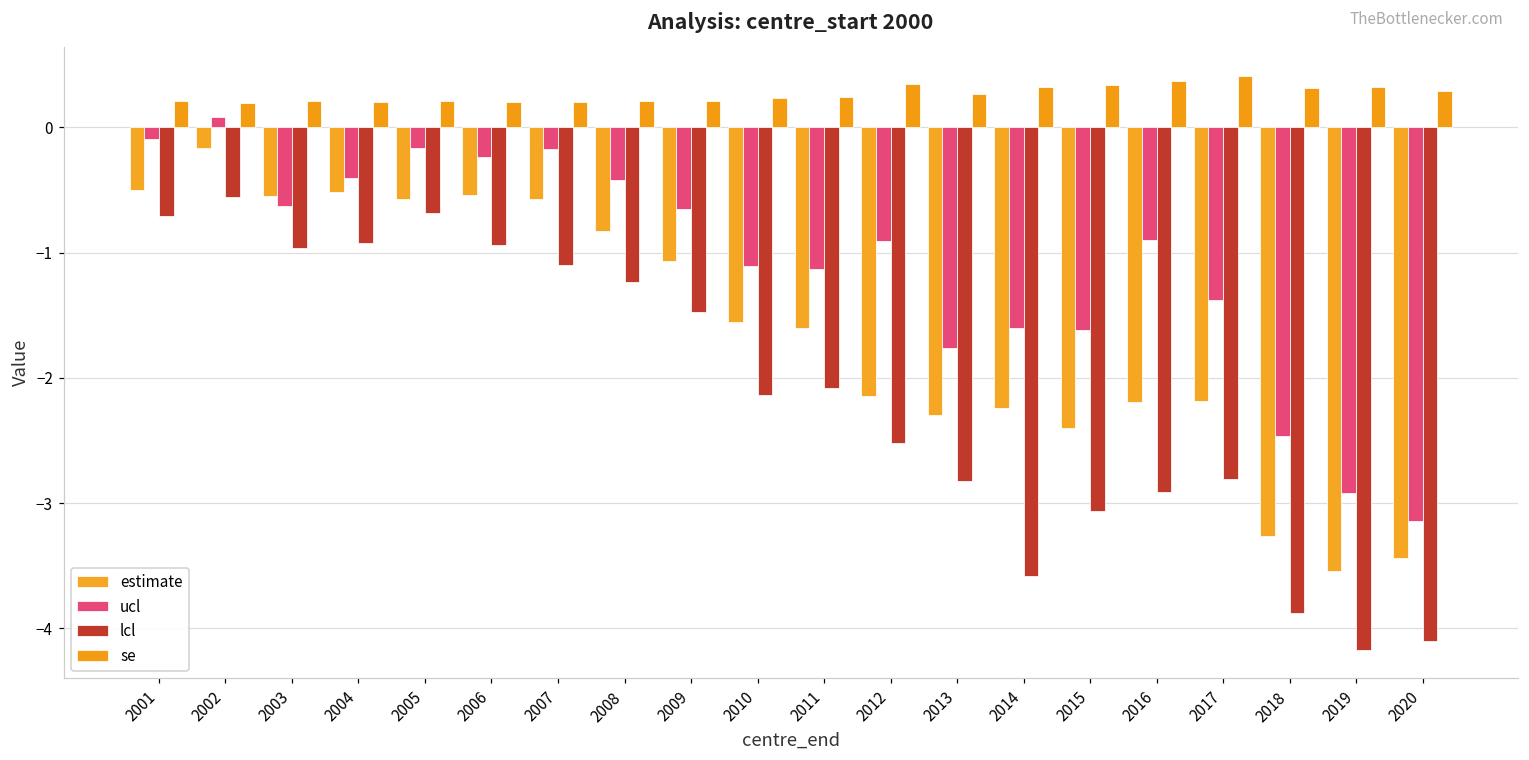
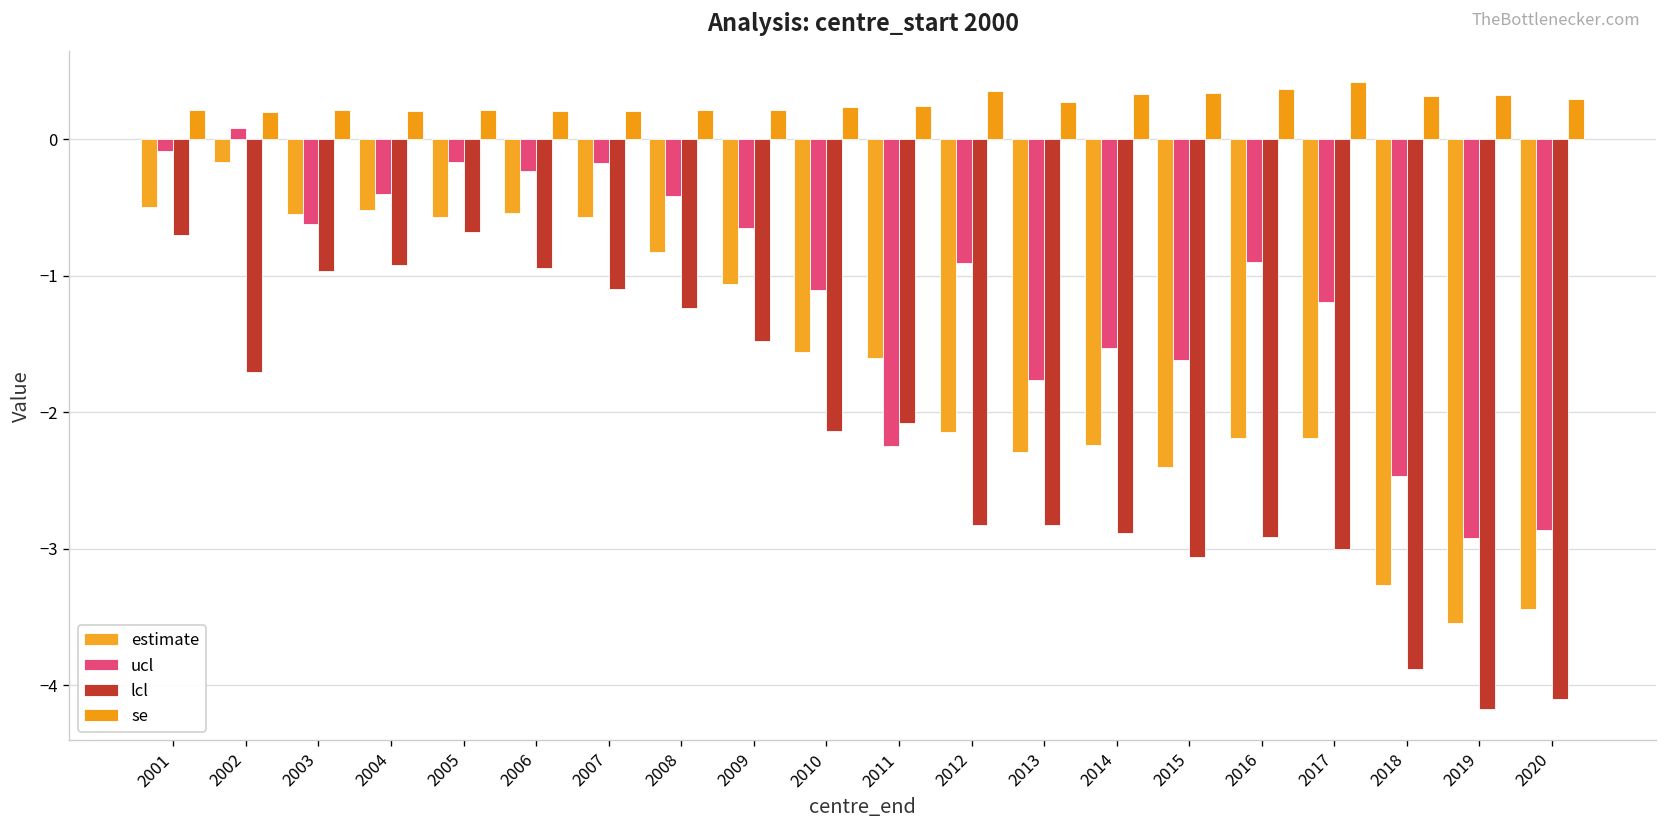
  {
    "ucl": {
      "2001": -0.09,
      "2002": 0.08,
      "2003": -0.62,
      "2004": -0.41,
      "2005": -0.17,
      "2006": -0.24,
      "2007": -0.17,
      "2008": -0.42,
      "2009": -0.65,
      "2010": -1.10,
-     "2011": -1.13,
+     "2011": -2.25,
      "2012": -0.91,
      "2013": -1.76,
-     "2014": -1.60,
+     "2014": -1.53,
      "2015": -1.62,
      "2016": -0.90,
-     "2017": -1.38,
+     "2017": -1.19,
      "2018": -2.47,
      "2019": -2.92,
-     "2020": -3.14
+     "2020": -2.86
    },
    "lcl": {
      "2001": -0.70,
-     "2002": -0.55,
+     "2002": -1.71,
      "2003": -0.96,
      "2004": -0.92,
      "2005": -0.68,
      "2006": -0.94,
      "2007": -1.10,
      "2008": -1.24,
      "2009": -1.48,
      "2010": -2.14,
      "2011": -2.08,
-     "2012": -2.52,
+     "2012": -2.83,
      "2013": -2.82,
-     "2014": -3.58,
+     "2014": -2.88,
      "2015": -3.06,
      "2016": -2.91,
-     "2017": -2.81,
+     "2017": -3.00,
      "2018": -3.88,
      "2019": -4.17,
      "2020": -4.10
    }
  }
